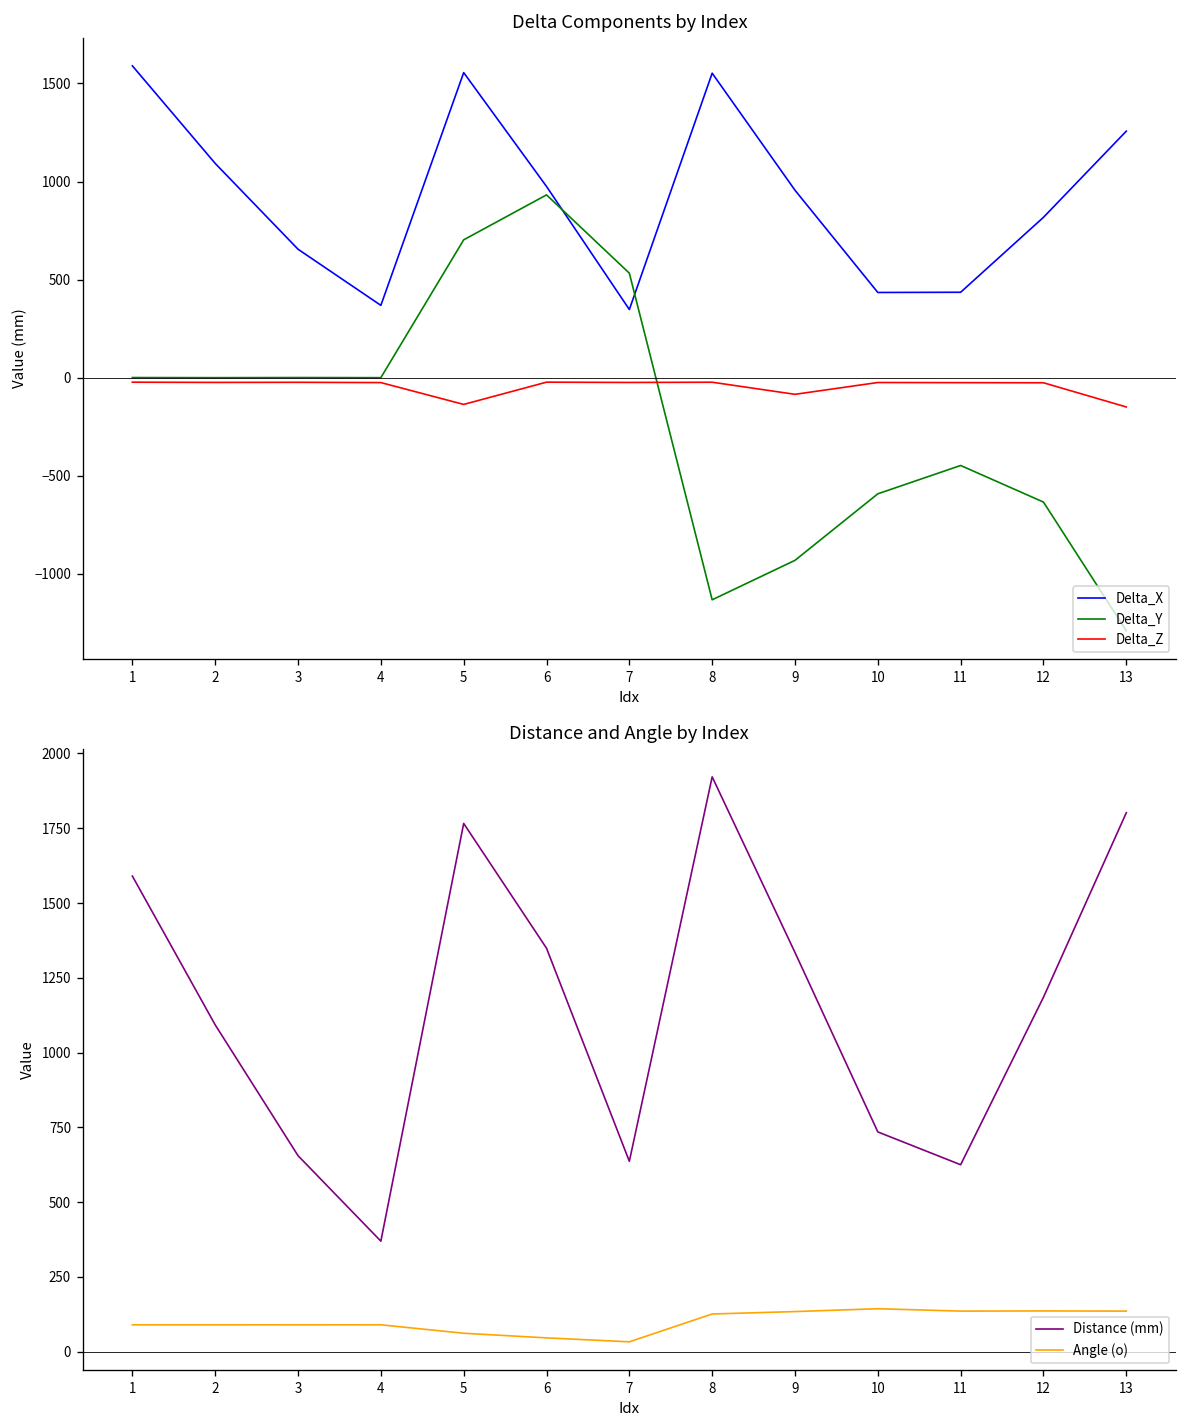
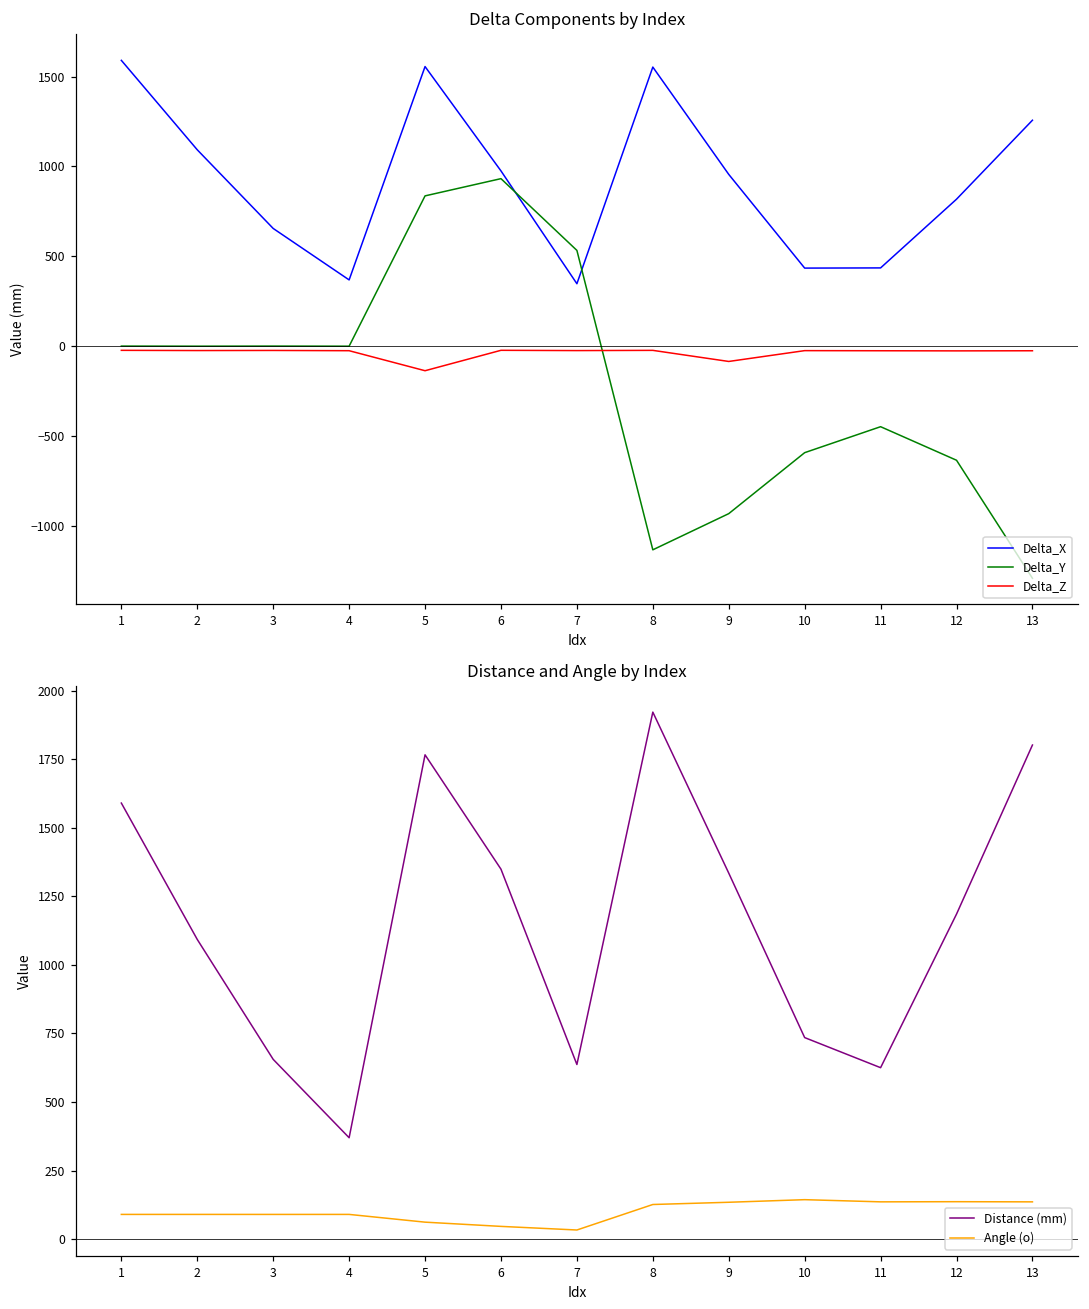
  {
    "Delta Components by Index": {
      "Delta_X": {
        "1": 1590,
        "2": 1090,
        "3": 650,
        "4": 370,
        "5": 1560,
        "6": 980,
        "7": 350,
        "8": 1550,
        "9": 960,
        "10": 430,
        "11": 440,
        "12": 820,
        "13": 1260
      },
      "Delta_Y": {
        "1": 0,
        "2": 0,
        "3": 0,
        "4": 0,
-       "5": 700,
+       "5": 840,
        "6": 930,
        "7": 530,
        "8": -1130,
        "9": -930,
        "10": -590,
        "11": -450,
        "12": -630
      },
      "Delta_Z": {
        "1": -20,
        "2": -20,
        "3": -20,
        "4": -30,
        "5": -140,
        "6": -20,
        "7": -20,
        "8": -20,
        "9": -80,
        "10": -20,
        "11": -30,
        "12": -30,
-       "13": -150
+       "13": -30
      }
    },
    "Distance and Angle by Index": {
      "Distance (mm)": {
        "1": 1590,
        "2": 1090,
        "3": 660,
        "4": 370,
        "5": 1770,
        "6": 1350,
        "7": 640,
        "8": 1920,
        "9": 1330,
        "10": 730,
        "11": 630,
        "12": 1190,
        "13": 1800
      },
      "Angle (o)": {
        "1": 90,
        "2": 90,
        "3": 90,
        "4": 90,
        "5": 60,
        "6": 50,
        "7": 30,
        "8": 130,
        "9": 130,
        "10": 140,
        "11": 140,
        "12": 140,
        "13": 140
      }
    }
  }
